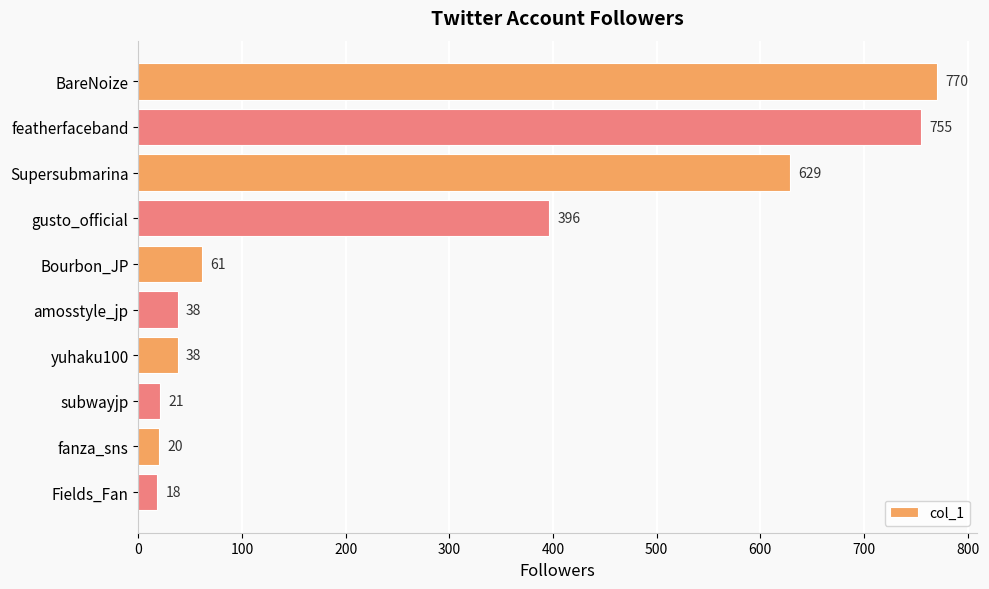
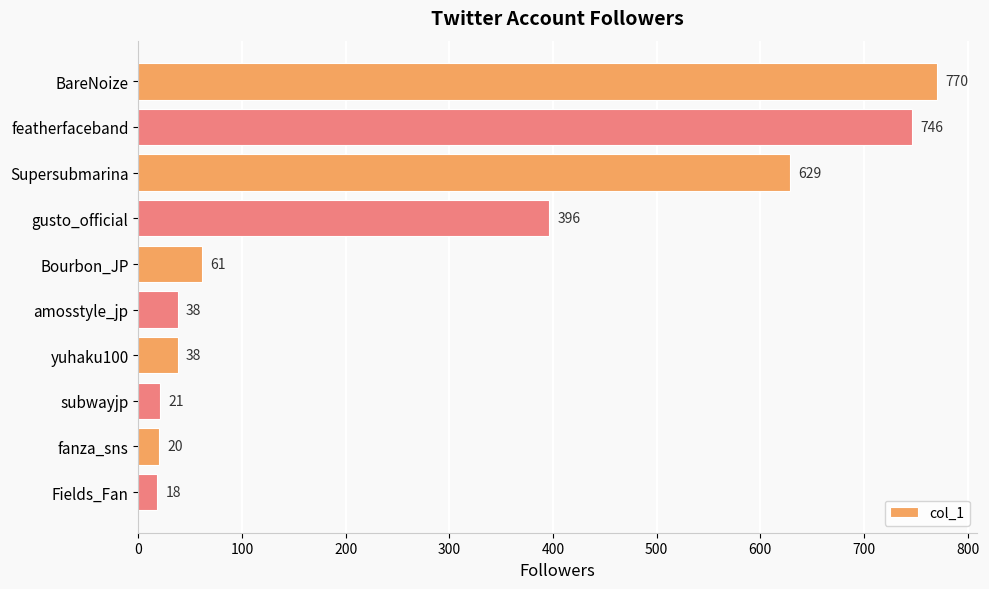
  {
    "BareNoize": 770,
-   "featherfaceband": 755,
+   "featherfaceband": 746,
    "Supersubmarina": 629,
    "gusto_official": 396,
    "Bourbon_JP": 61,
    "amosstyle_jp": 38,
    "yuhaku100": 38,
    "subwayjp": 21,
    "fanza_sns": 20,
    "Fields_Fan": 18
  }
